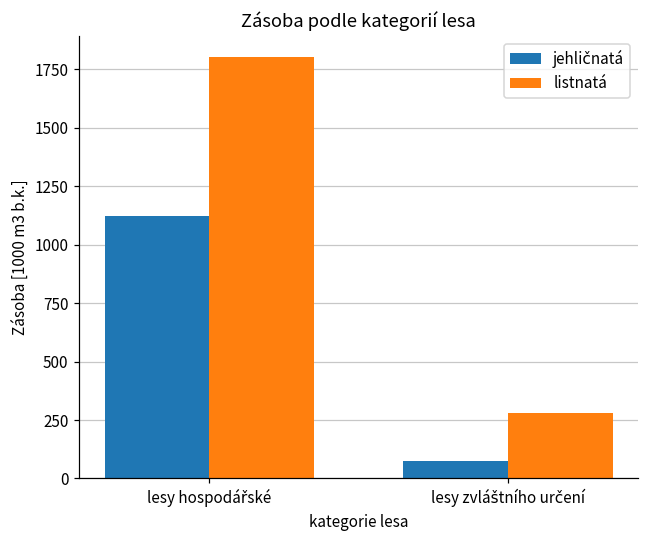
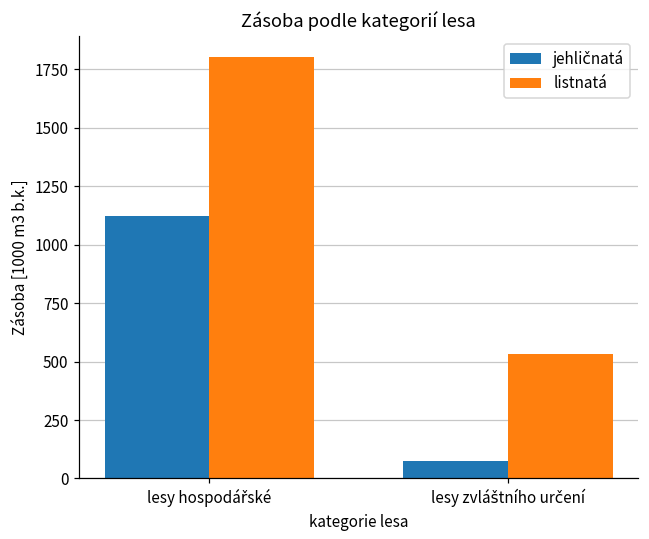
  {
    "jehličnatá": {
      "lesy hospodářské": 1120,
      "lesy zvláštního určení": 70
    },
    "listnatá": {
      "lesy hospodářské": 1800,
-     "lesy zvláštního určení": 280
+     "lesy zvláštního určení": 530
    }
  }
